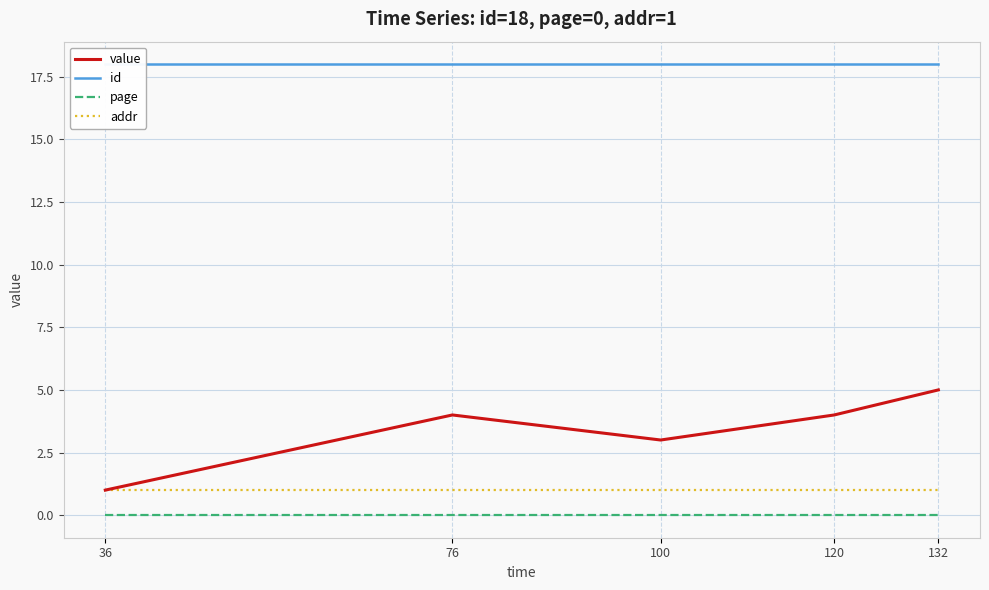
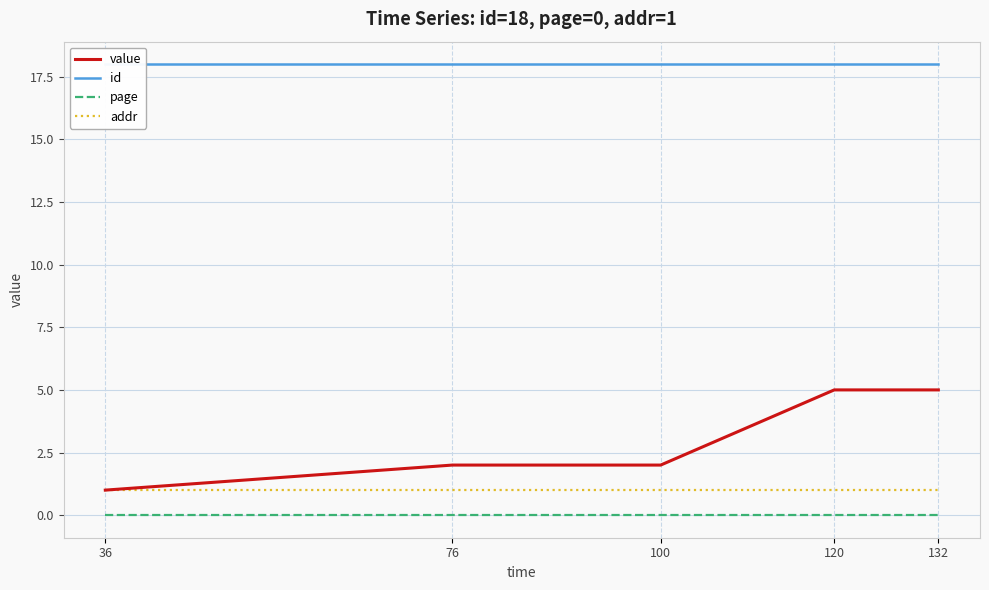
  {
    "value": {
-     "76": 4,
-     "100": 3,
-     "120": 4,
+     "76": 2,
+     "100": 2,
+     "120": 5,
      "132": 5
    },
    "id": {
      "76": 18,
      "100": 18,
      "120": 18,
      "132": 18
    },
    "page": {
      "36": 0,
      "76": 0,
      "100": 0,
      "120": 0,
      "132": 0
    },
    "addr": {
      "76": 1,
      "100": 1,
      "120": 1,
      "132": 1
    }
  }
